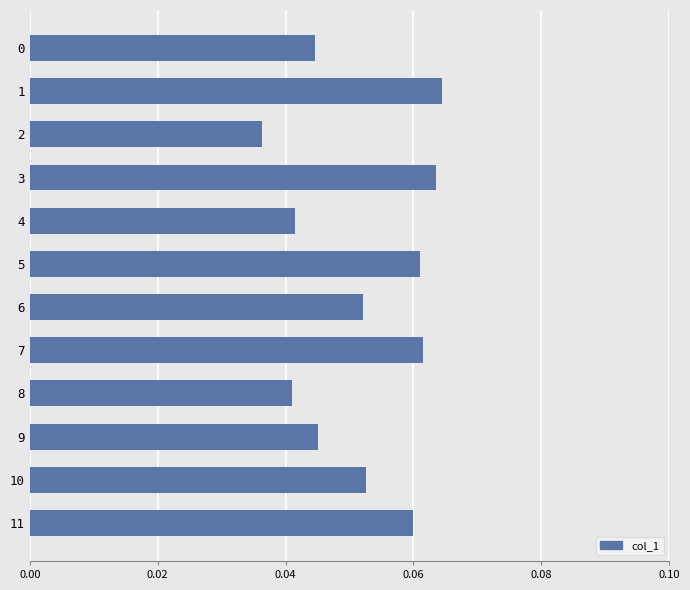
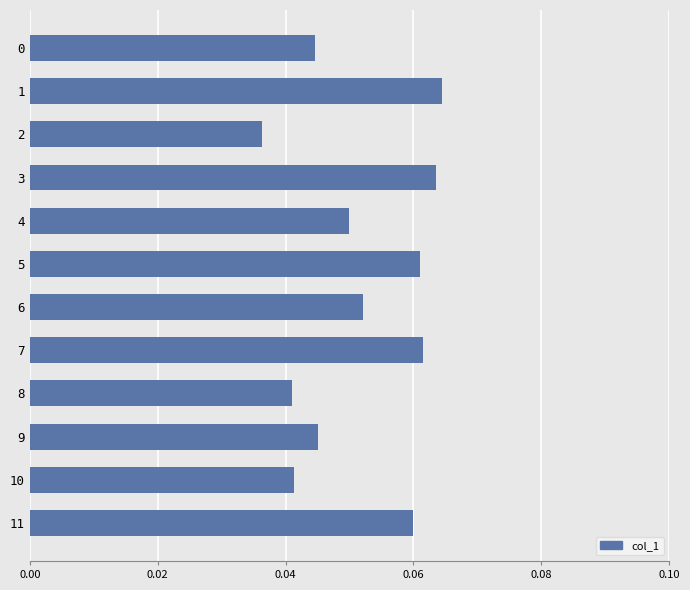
  {
    "0": 0.045,
    "1": 0.064,
    "2": 0.036,
    "3": 0.064,
-   "4": 0.041,
+   "4": 0.050,
    "5": 0.061,
    "6": 0.052,
    "7": 0.061,
    "8": 0.041,
    "9": 0.045,
-   "10": 0.053,
+   "10": 0.041,
    "11": 0.060
  }
